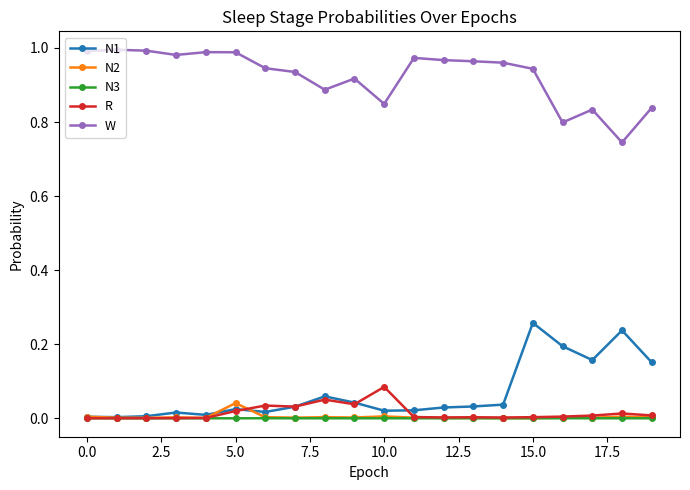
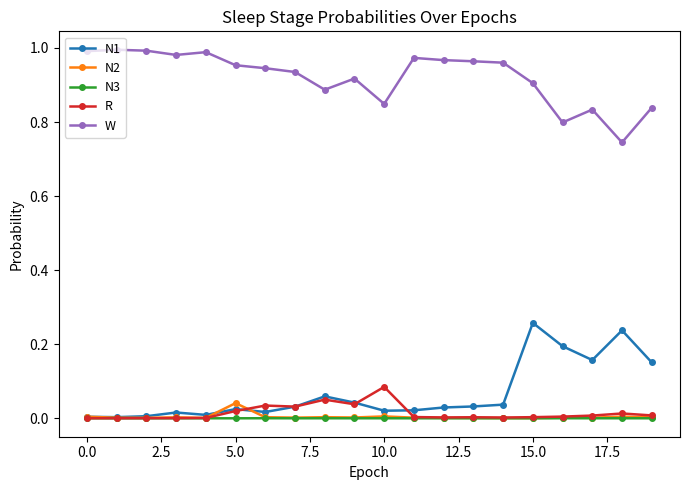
  {
    "N1": {
      "10.0": 0.02,
      "15.0": 0.26
    },
    "N2": {
      "5.0": 0.04
    },
    "N3": {
      "5.0": 0.00
    },
    "R": {
      "10.0": 0.08
    },
    "W": {
-     "5.0": 0.99,
+     "5.0": 0.95,
      "10.0": 0.85,
-     "15.0": 0.94
+     "15.0": 0.90
    }
  }
